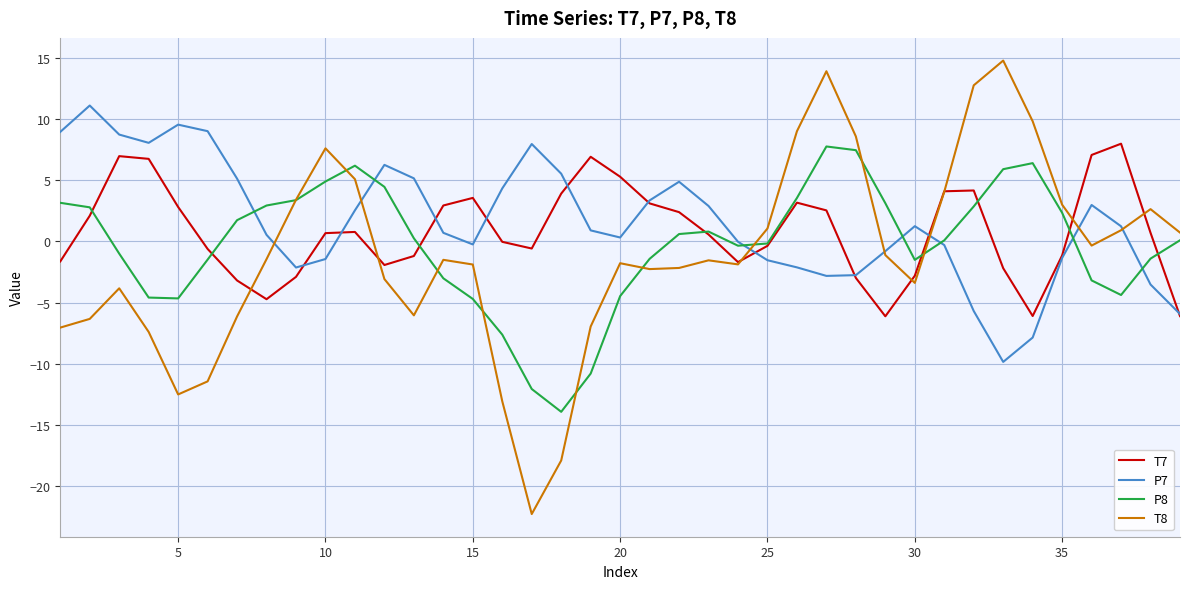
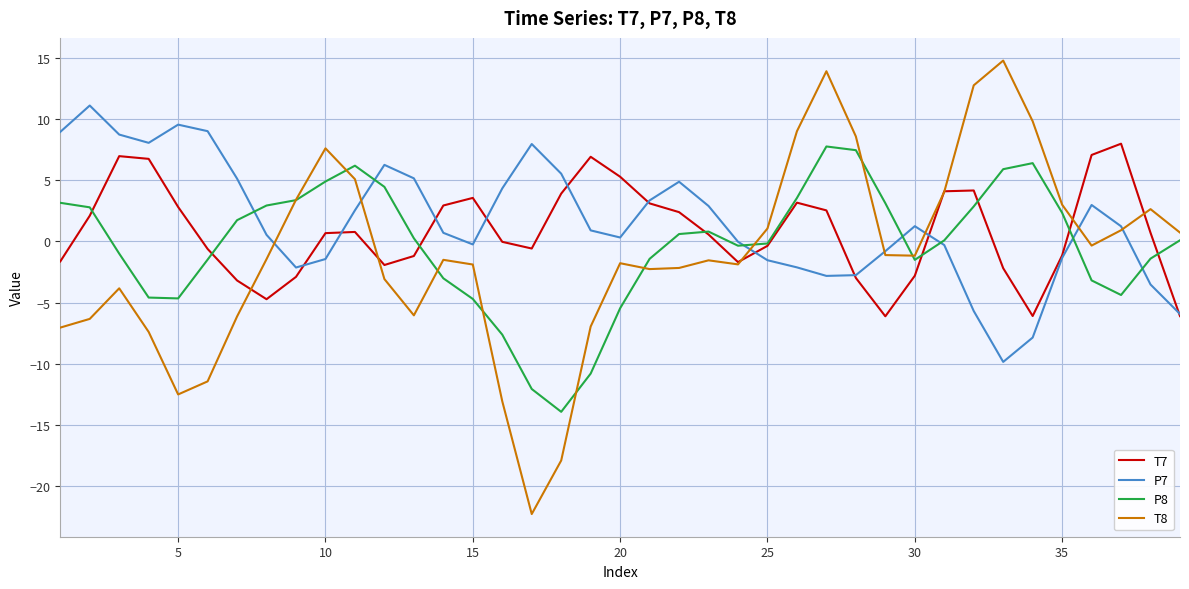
  {
    "T7": {
      "5": 2.8,
      "10": 0.7,
      "15": 3.6,
      "20": 5.3,
      "30": -2.8
    },
    "P7": {
      "5": 9.5,
      "10": -1.4,
      "15": -0.2,
      "20": 0.3,
      "25": -1.5,
      "30": 1.2
    },
    "P8": {
      "5": -4.7,
      "10": 4.9,
      "15": -4.7,
-     "20": -4.5,
+     "20": -5.5,
      "30": -1.5,
      "35": 2.3
    },
    "T8": {
      "5": -12.5,
      "10": 7.6,
      "15": -1.9,
      "20": -1.8,
      "25": 1.1,
-     "30": -3.4,
+     "30": -1.2,
      "35": 3.0
    }
  }
